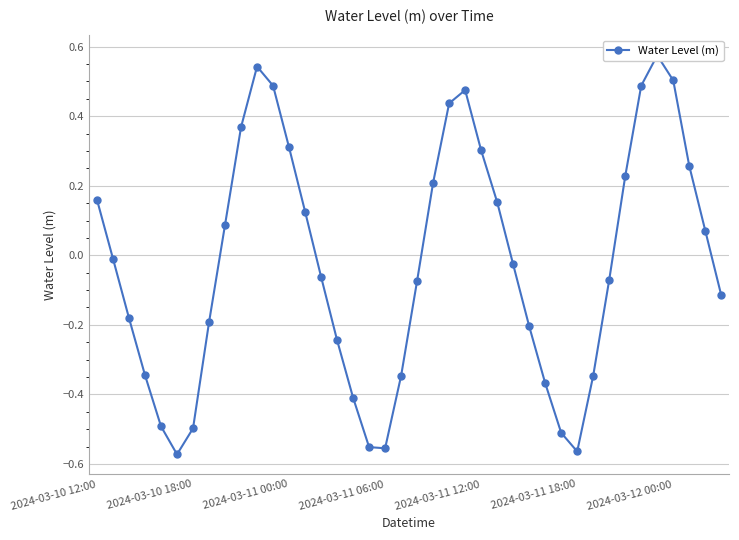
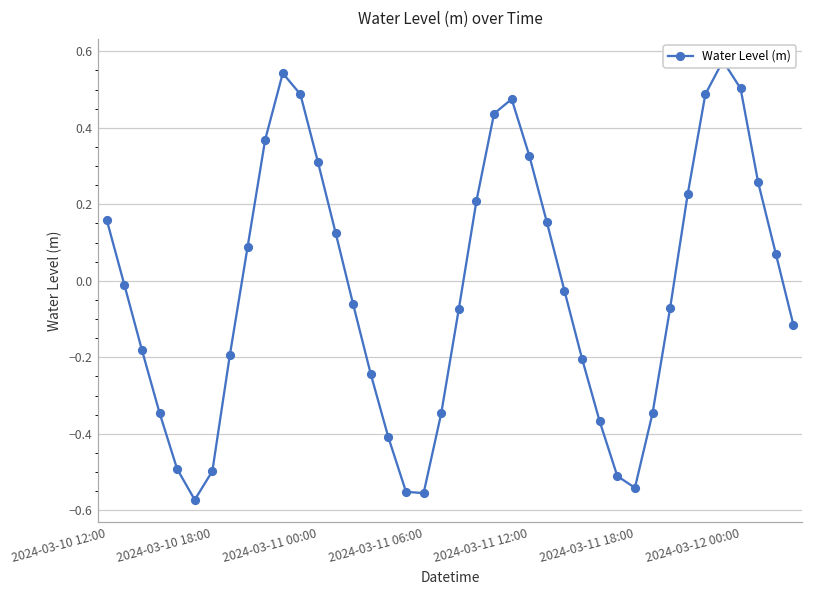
  {
    "2024-03-10 12:00": 0.16,
    "2024-03-10 18:00": -0.50,
    "2024-03-11 00:00": 0.31,
    "2024-03-11 06:00": -0.55,
-   "2024-03-11 12:00": 0.30,
-   "2024-03-11 18:00": -0.56,
+   "2024-03-11 12:00": 0.33,
+   "2024-03-11 18:00": -0.54,
    "2024-03-12 00:00": 0.50
  }
